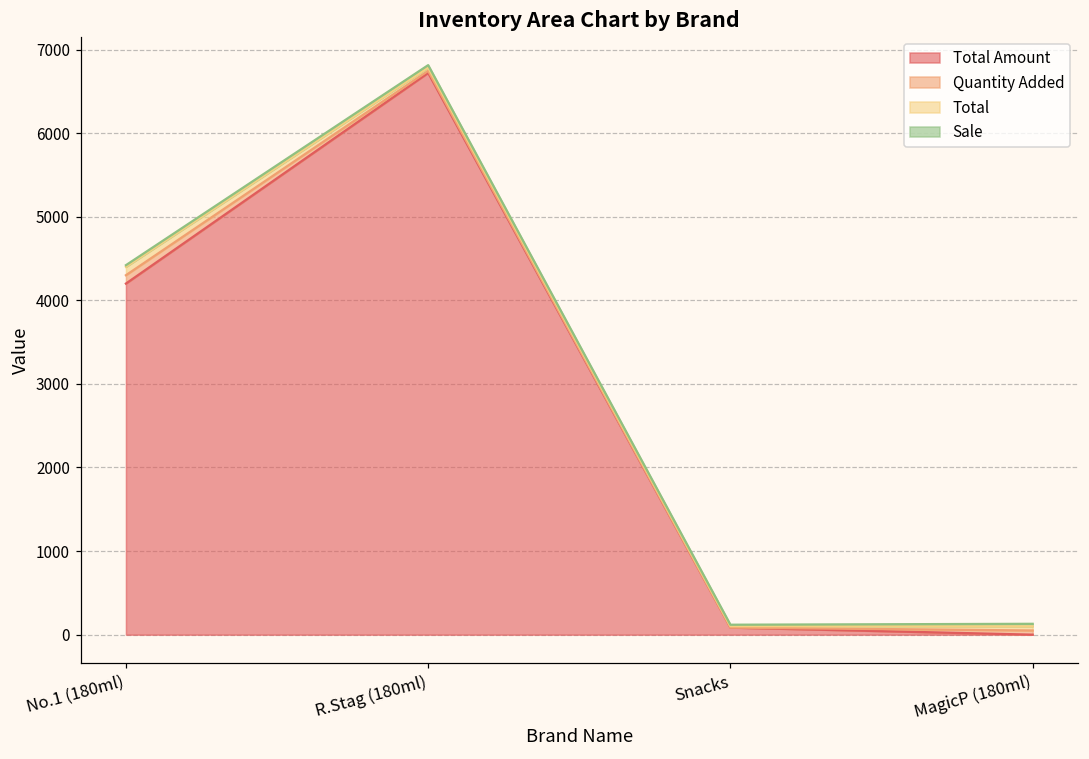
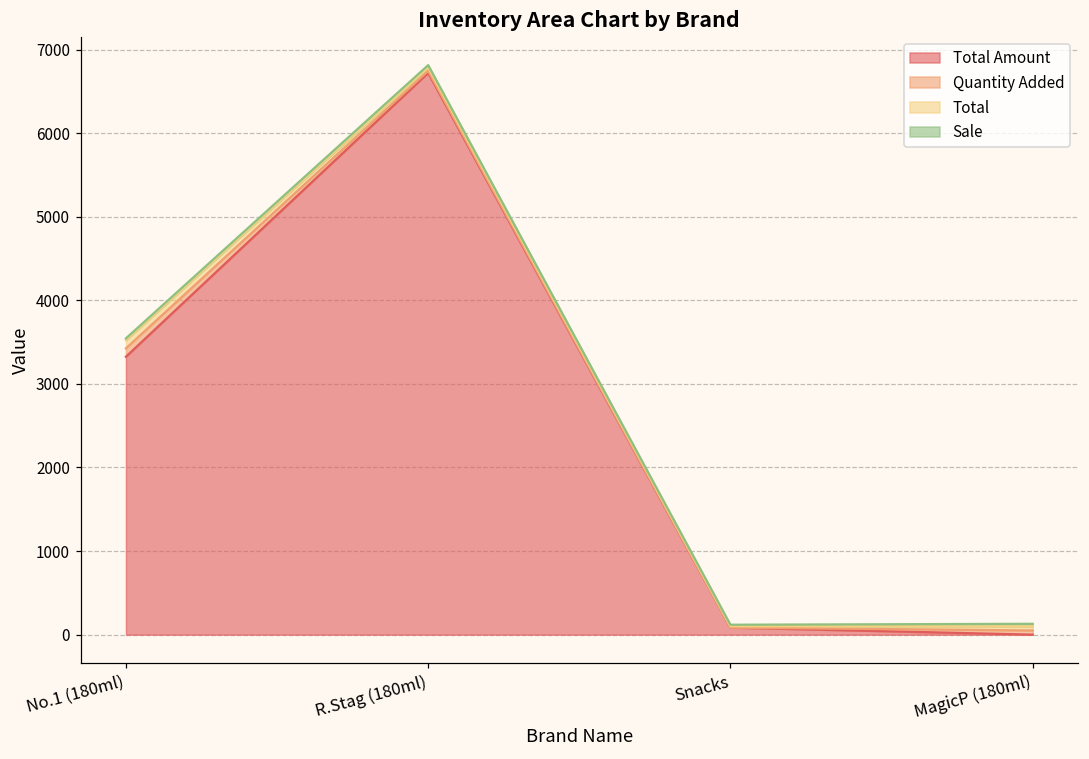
  {
    "Total Amount": {
-     "No.1 (180ml)": 4200,
+     "No.1 (180ml)": 3300,
      "MagicP (180ml)": 0
    }
  }
